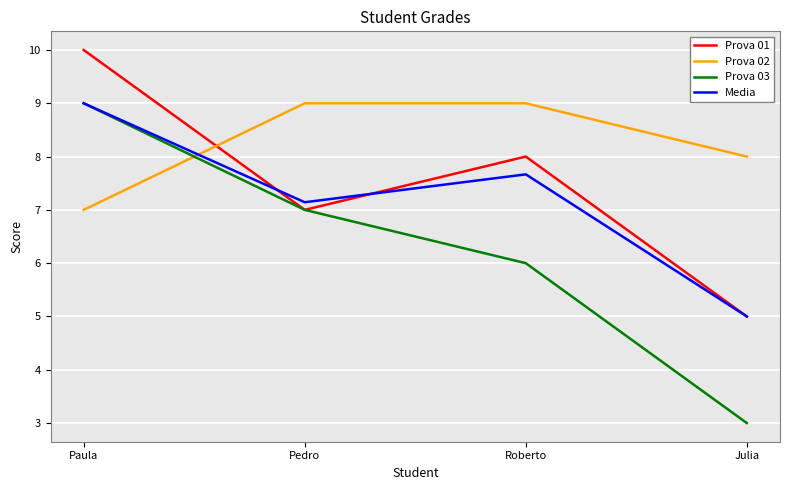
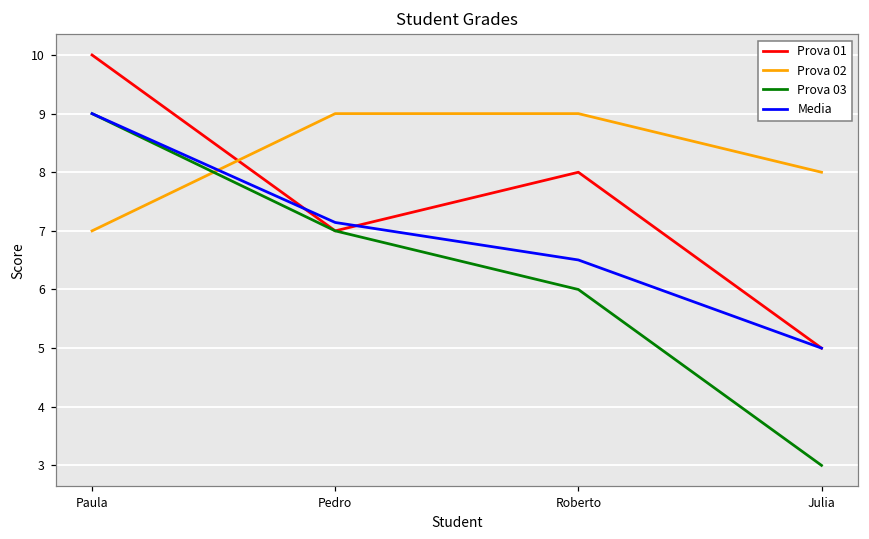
  {
    "Prova 01": {
      "Paula": 10.0,
      "Roberto": 8.0
    },
    "Prova 02": {
      "Paula": 7.0,
      "Pedro": 9.0,
      "Roberto": 9.0,
      "Julia": 8.0
    },
    "Prova 03": {
      "Roberto": 6.0,
      "Julia": 3.0
    },
    "Media": {
      "Pedro": 7.1,
-     "Roberto": 7.7
+     "Roberto": 6.5
    }
  }
